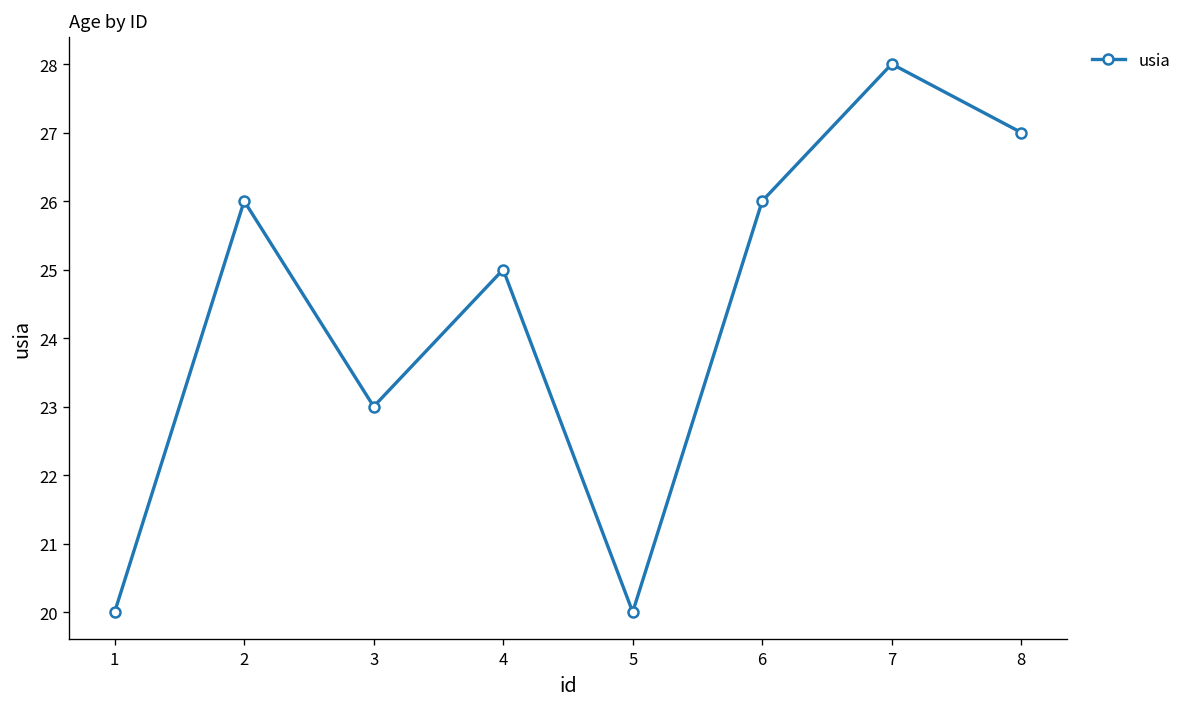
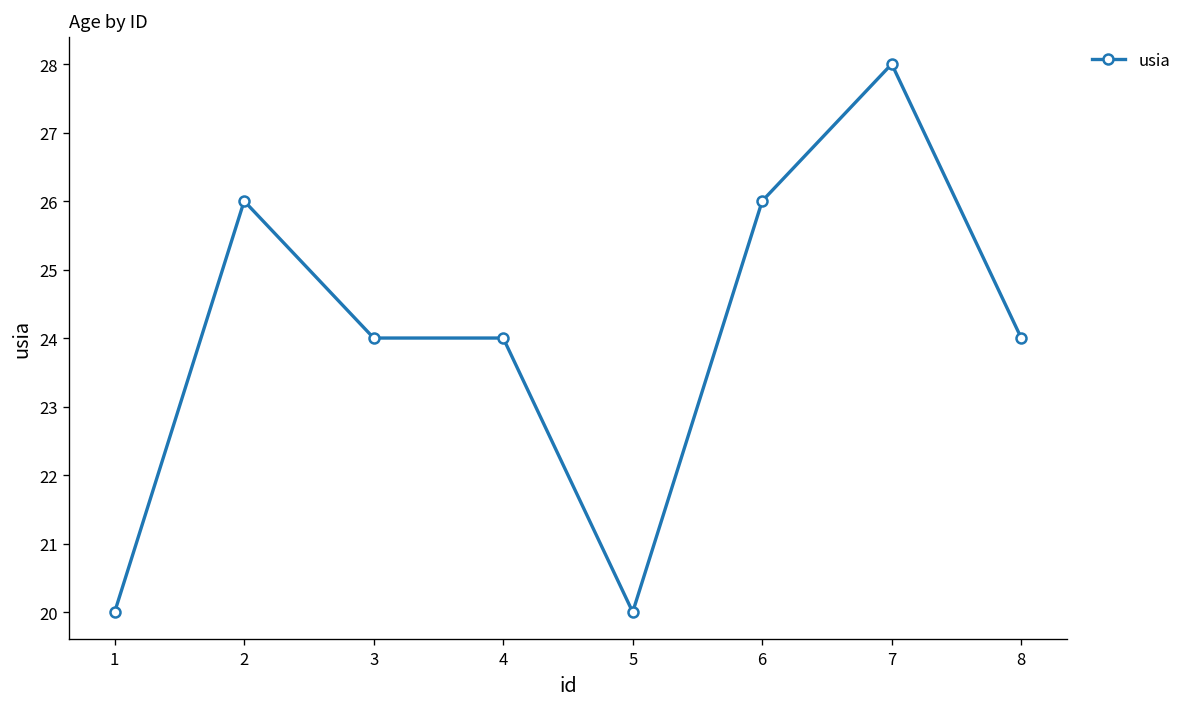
  {
    "1": 20,
    "2": 26,
-   "3": 23,
-   "4": 25,
+   "3": 24,
+   "4": 24,
    "5": 20,
    "6": 26,
    "7": 28,
-   "8": 27
+   "8": 24
  }
